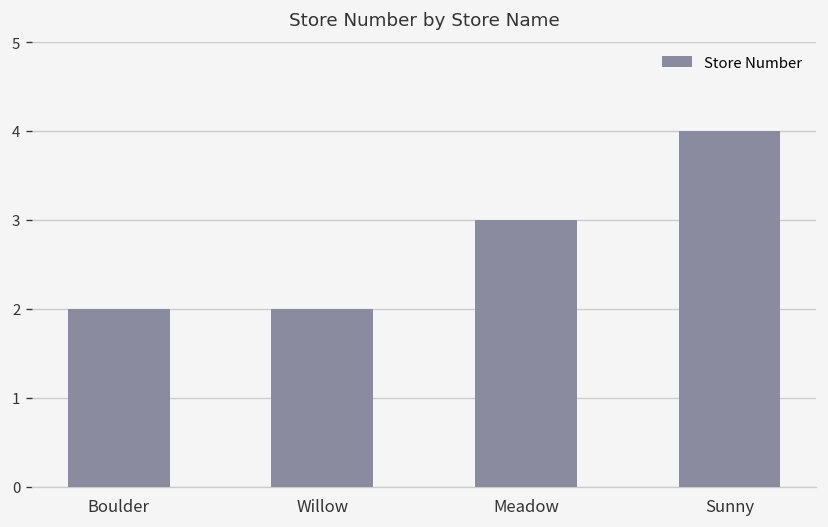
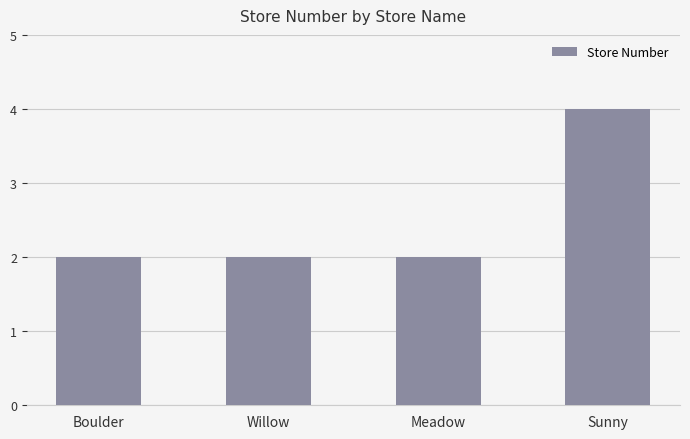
  {
    "Boulder": 2,
    "Willow": 2,
-   "Meadow": 3,
+   "Meadow": 2,
    "Sunny": 4
  }
